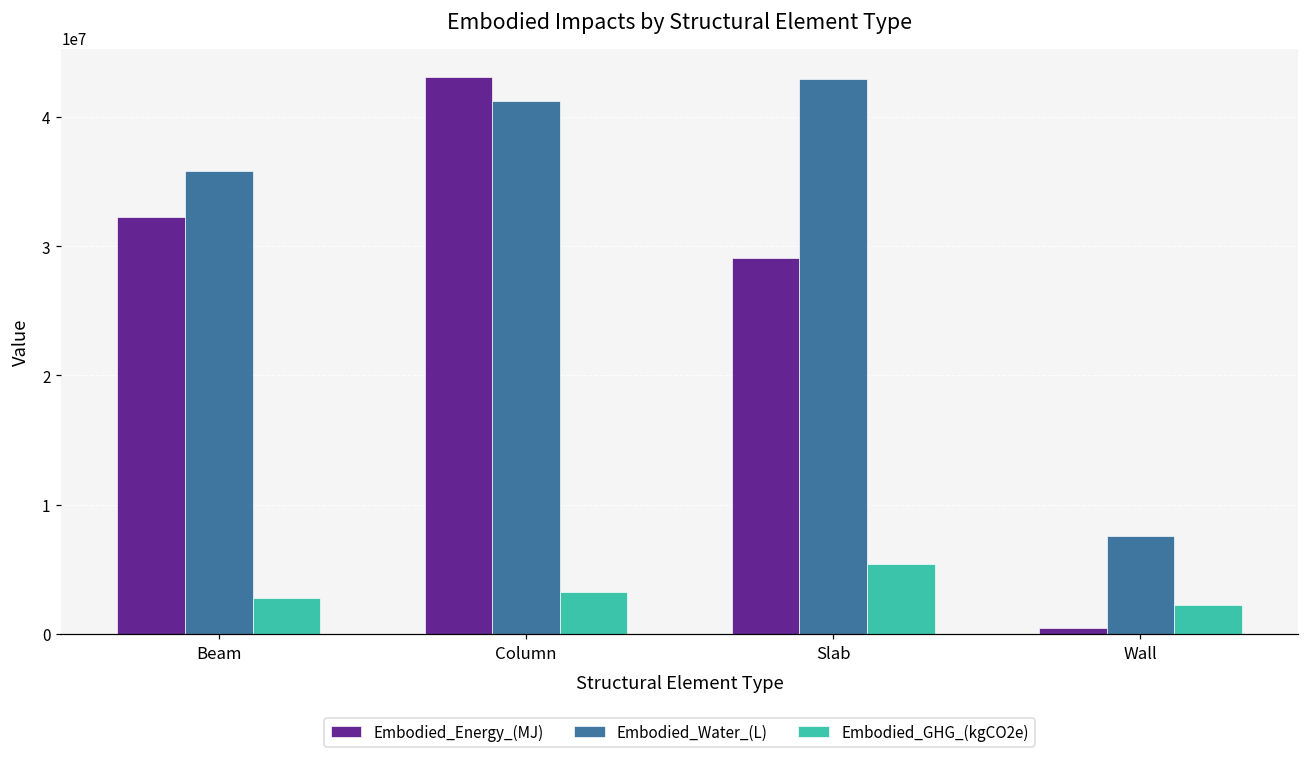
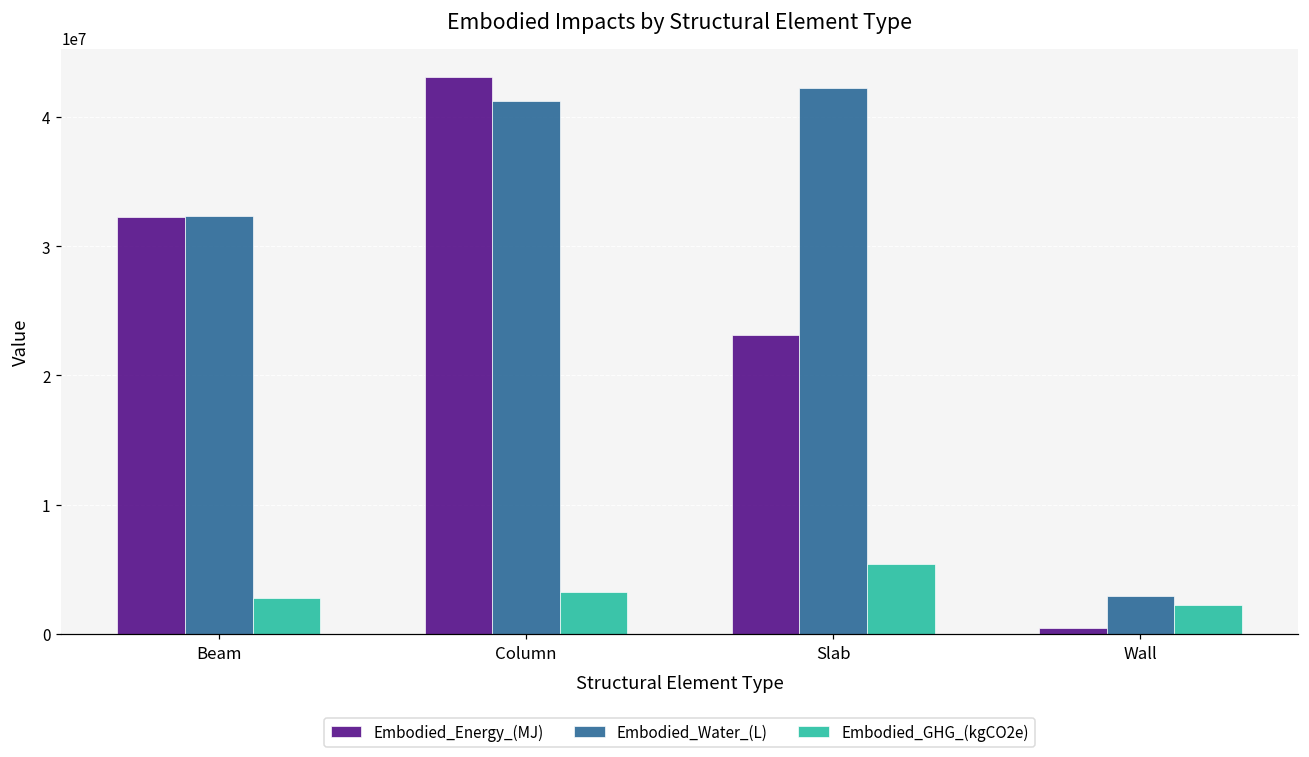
  {
    "Embodied_Energy_(MJ)": {
      "Beam": 32200000,
      "Column": 43100000,
-     "Slab": 29100000,
+     "Slab": 23100000,
      "Wall": 400000
    },
    "Embodied_Water_(L)": {
-     "Beam": 35800000,
+     "Beam": 32300000,
      "Column": 41200000,
-     "Slab": 42900000,
-     "Wall": 7600000
+     "Slab": 42200000,
+     "Wall": 2900000
    },
    "Embodied_GHG_(kgCO2e)": {
      "Beam": 2800000,
      "Column": 3200000,
      "Slab": 5400000,
      "Wall": 2200000
    }
  }
